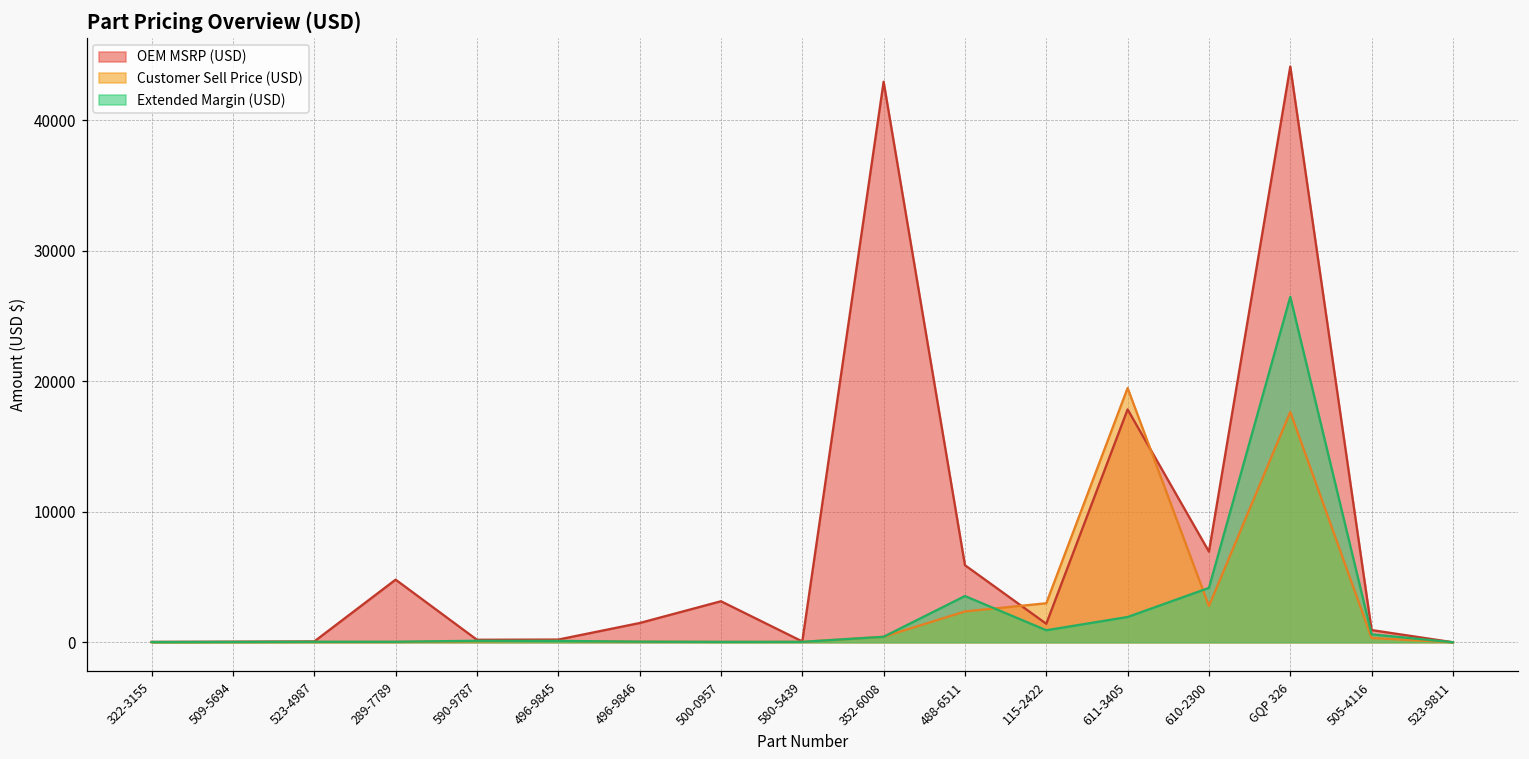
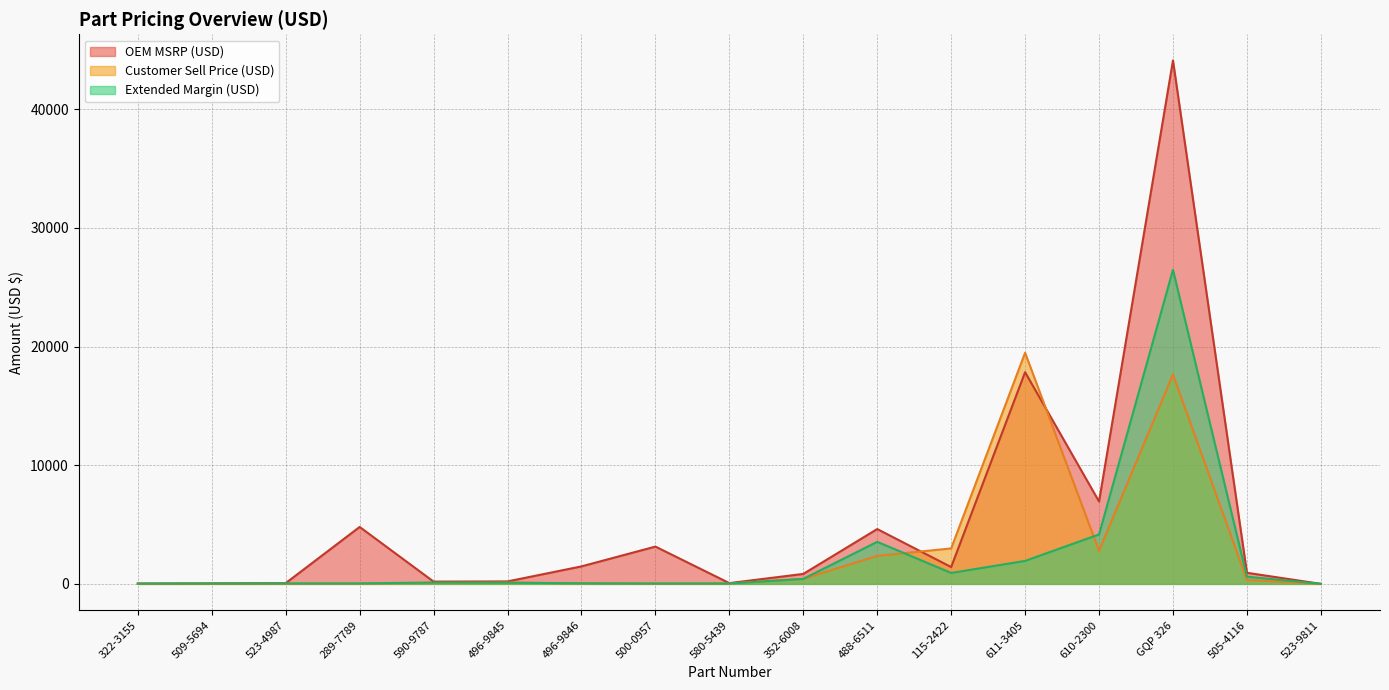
  {
    "OEM MSRP (USD)": {
      "289-7789": 4800,
      "496-9846": 1500,
      "500-0957": 3100,
-     "352-6008": 43000,
-     "488-6511": 5900,
+     "352-6008": 800,
+     "488-6511": 4600,
      "115-2422": 1400,
      "611-3405": 17800,
      "610-2300": 6900,
      "GQP 326": 44100,
      "505-4116": 900
    },
    "Customer Sell Price (USD)": {
      "488-6511": 2400,
      "115-2422": 3000,
      "611-3405": 19500,
      "610-2300": 2800,
      "GQP 326": 17600,
      "505-4116": 300
    },
    "Extended Margin (USD)": {
      "488-6511": 3500,
      "115-2422": 900,
      "611-3405": 1900,
      "610-2300": 4200,
      "GQP 326": 26500,
      "505-4116": 600
    }
  }
